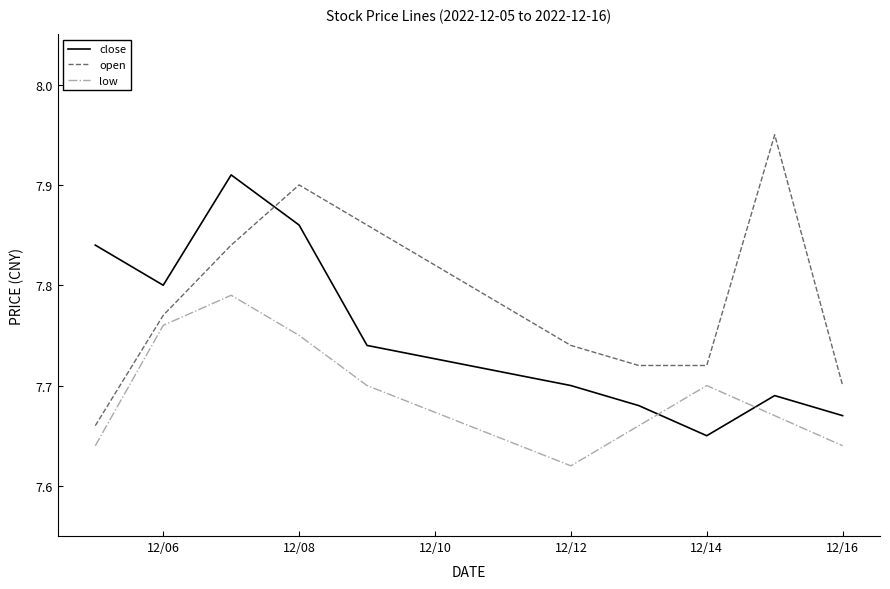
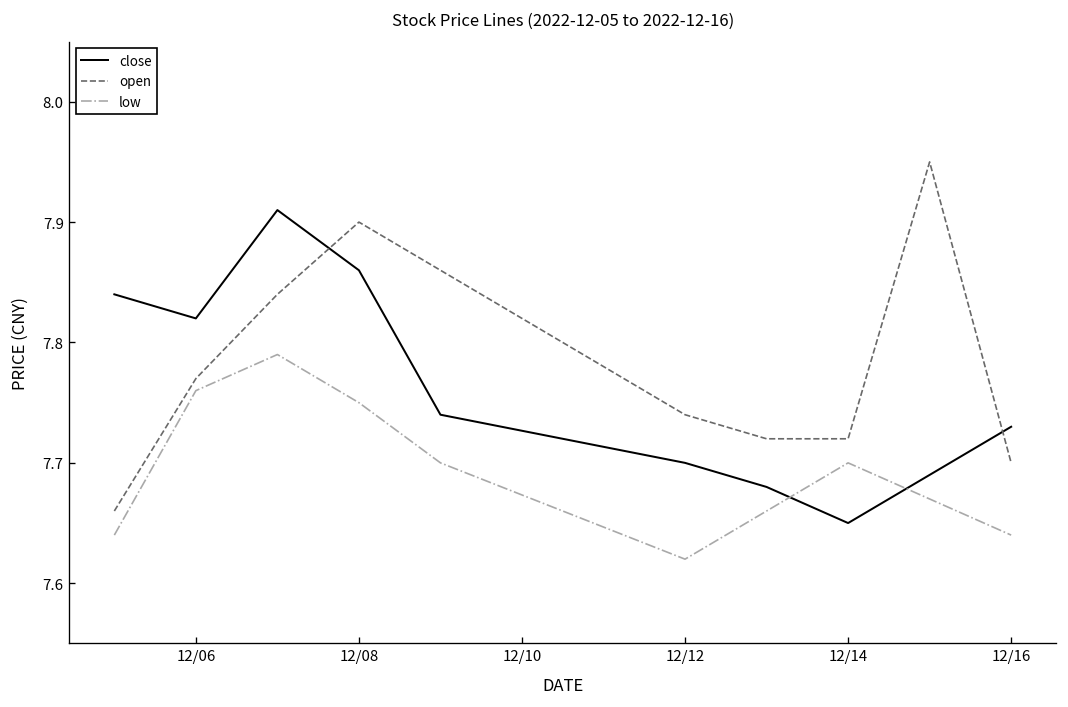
  {
    "close": {
-     "12/06": 7.80,
+     "12/06": 7.82,
      "12/08": 7.86,
      "12/12": 7.70,
      "12/14": 7.65,
-     "12/16": 7.67
+     "12/16": 7.73
    },
    "open": {
      "12/06": 7.77,
      "12/08": 7.90,
      "12/12": 7.74,
      "12/14": 7.72,
      "12/16": 7.70
    },
    "low": {
      "12/06": 7.76,
      "12/08": 7.75,
      "12/12": 7.62,
      "12/14": 7.70,
      "12/16": 7.64
    }
  }
